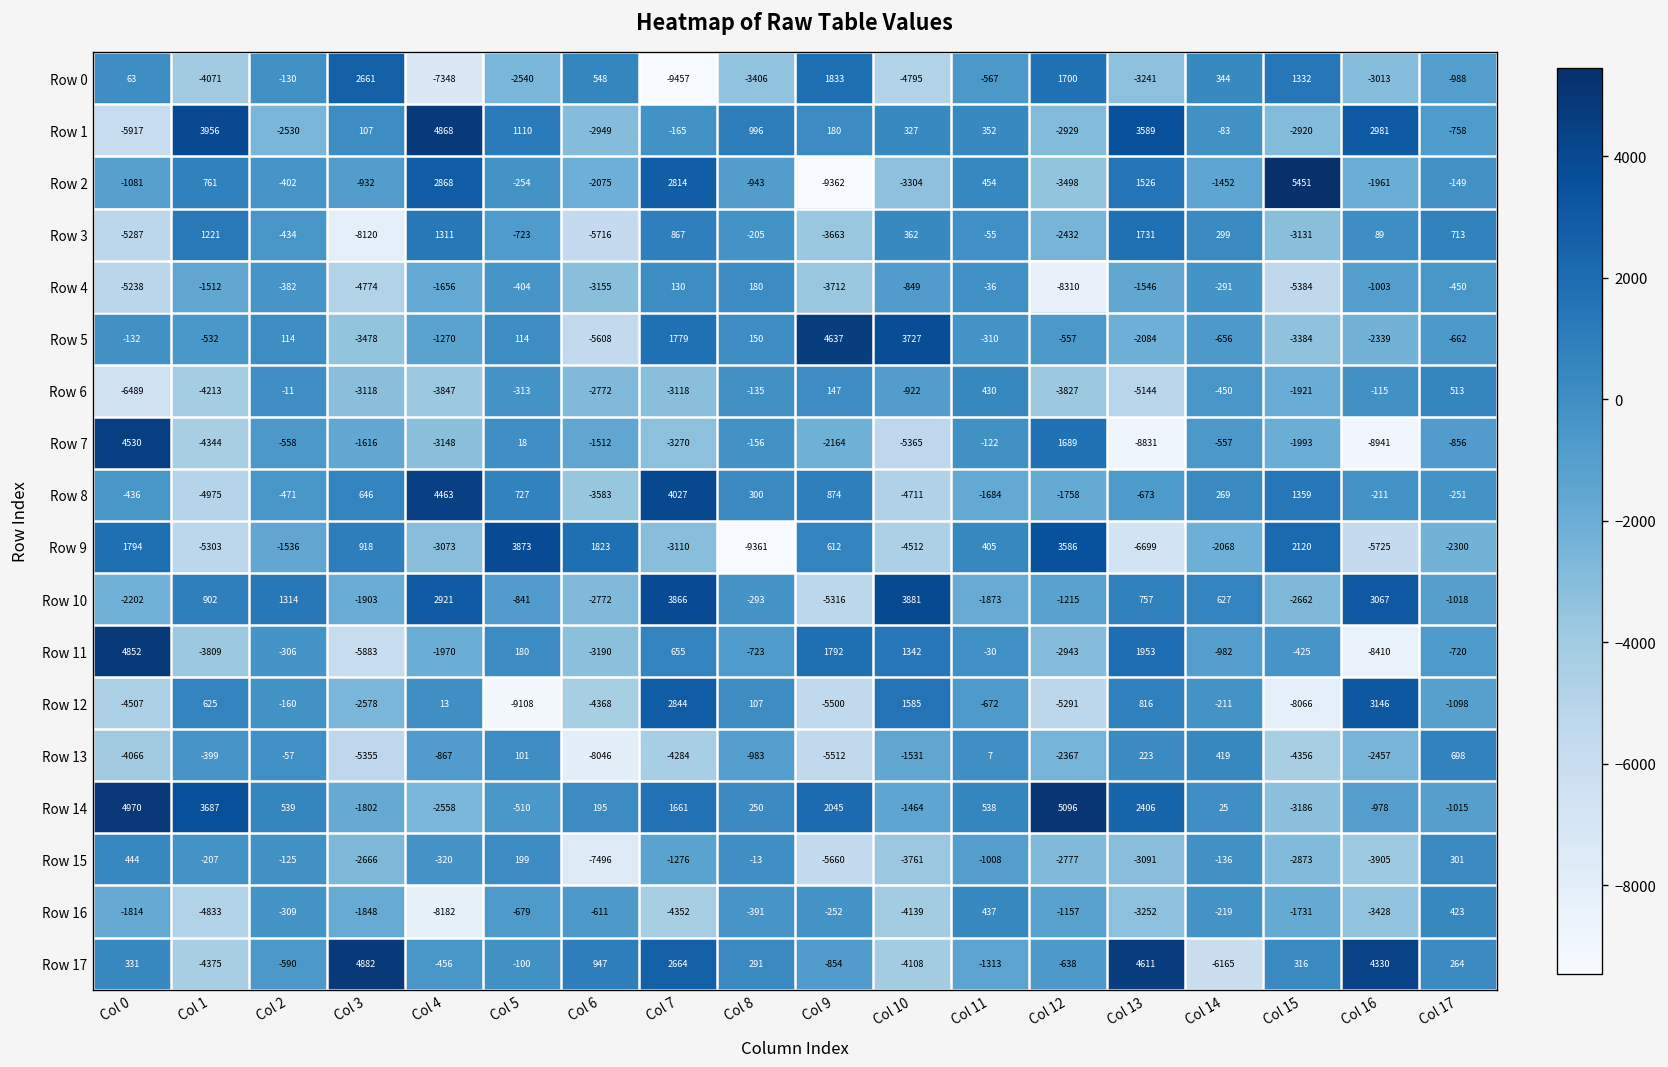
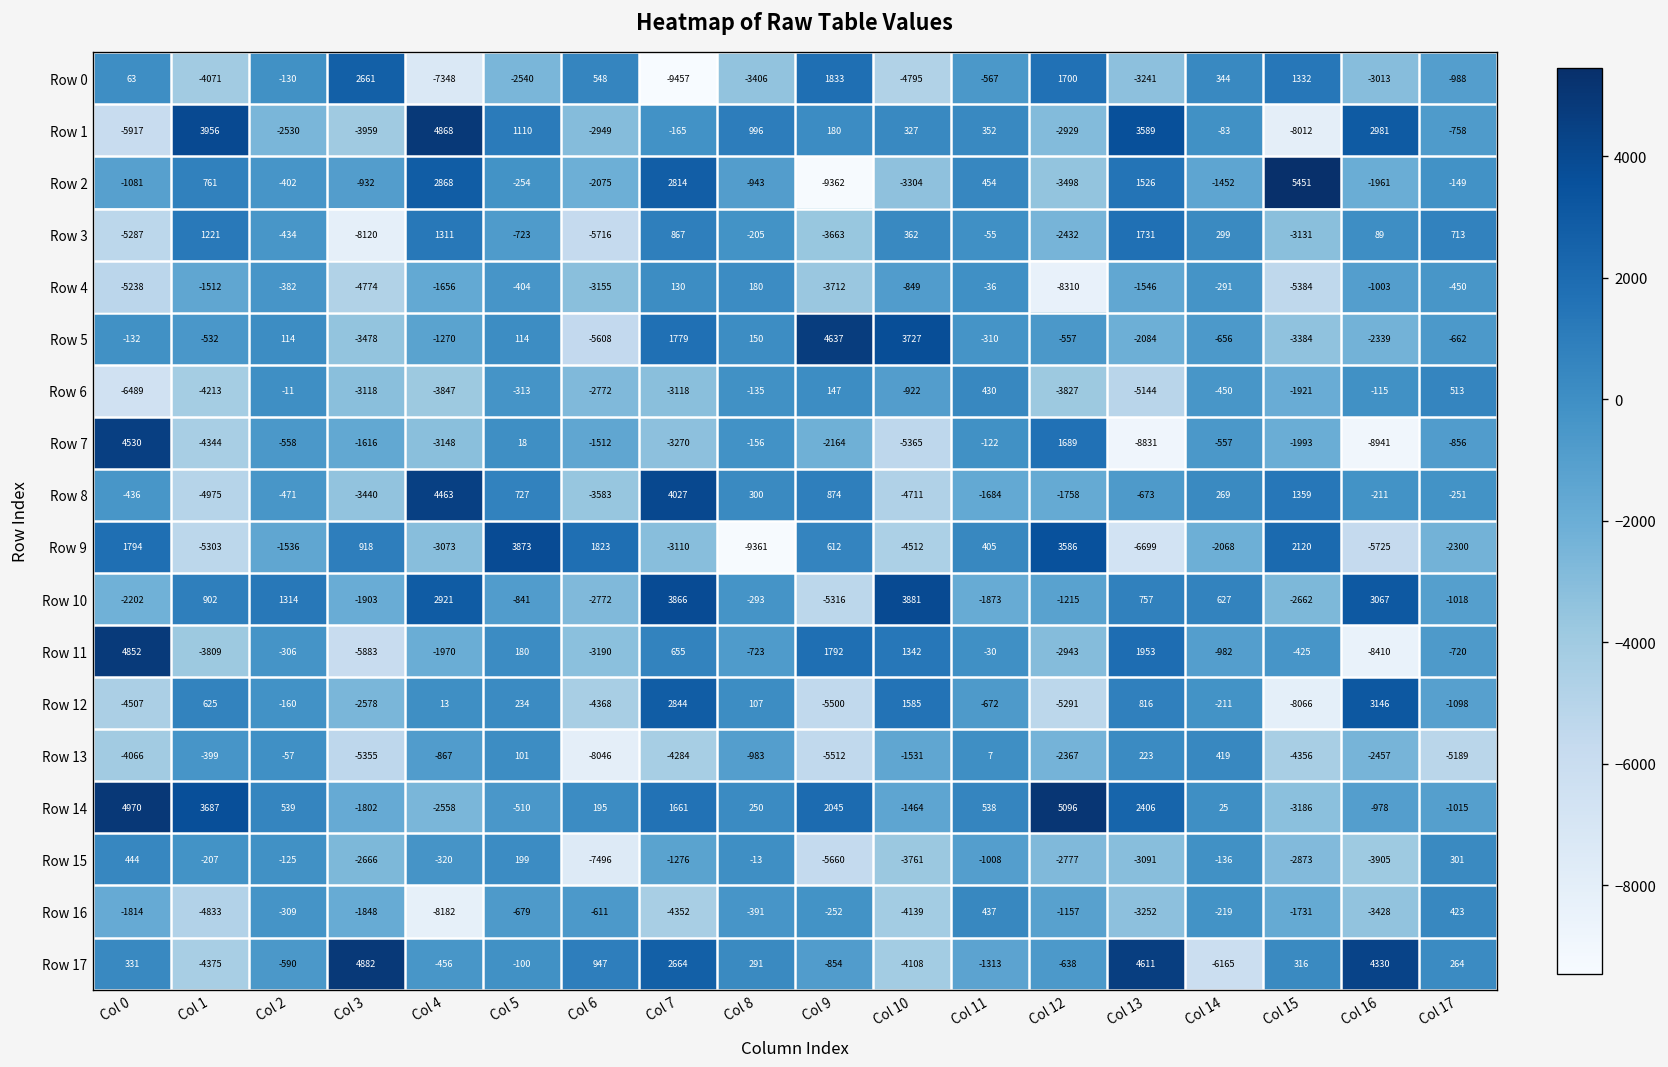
  {
    "Row 1": {
      "Col 0": -5917,
      "Col 1": 3956,
      "Col 2": -2530,
-     "Col 3": 107,
+     "Col 3": -3959,
      "Col 4": 4868,
      "Col 5": 1110,
      "Col 6": -2949,
      "Col 7": -165,
      "Col 8": 996,
      "Col 9": 180,
      "Col 10": 327,
      "Col 11": 352,
      "Col 12": -2929,
      "Col 13": 3589,
      "Col 14": -83,
-     "Col 15": -2920,
+     "Col 15": -8012,
      "Col 16": 2981,
      "Col 17": -758
    },
    "Row 8": {
      "Col 0": -436,
      "Col 1": -4975,
      "Col 2": -471,
-     "Col 3": 646,
+     "Col 3": -3440,
      "Col 4": 4463,
      "Col 5": 727,
      "Col 6": -3583,
      "Col 7": 4027,
      "Col 8": 300,
      "Col 9": 874,
      "Col 10": -4711,
      "Col 11": -1684,
      "Col 12": -1758,
      "Col 13": -673,
      "Col 14": 269,
      "Col 15": 1359,
      "Col 16": -211,
      "Col 17": -251
    },
    "Row 12": {
      "Col 0": -4507,
      "Col 1": 625,
      "Col 2": -160,
      "Col 3": -2578,
      "Col 4": 13,
-     "Col 5": -9108,
+     "Col 5": 234,
      "Col 6": -4368,
      "Col 7": 2844,
      "Col 8": 107,
      "Col 9": -5500,
      "Col 10": 1585,
      "Col 11": -672,
      "Col 12": -5291,
      "Col 13": 816,
      "Col 14": -211,
      "Col 15": -8066,
      "Col 16": 3146,
      "Col 17": -1098
    },
    "Row 13": {
      "Col 0": -4066,
      "Col 1": -399,
      "Col 2": -57,
      "Col 3": -5355,
      "Col 4": -867,
      "Col 5": 101,
      "Col 6": -8046,
      "Col 7": -4284,
      "Col 8": -983,
      "Col 9": -5512,
      "Col 10": -1531,
      "Col 11": 7,
      "Col 12": -2367,
      "Col 13": 223,
      "Col 14": 419,
      "Col 15": -4356,
      "Col 16": -2457,
-     "Col 17": 698
+     "Col 17": -5189
    }
  }
